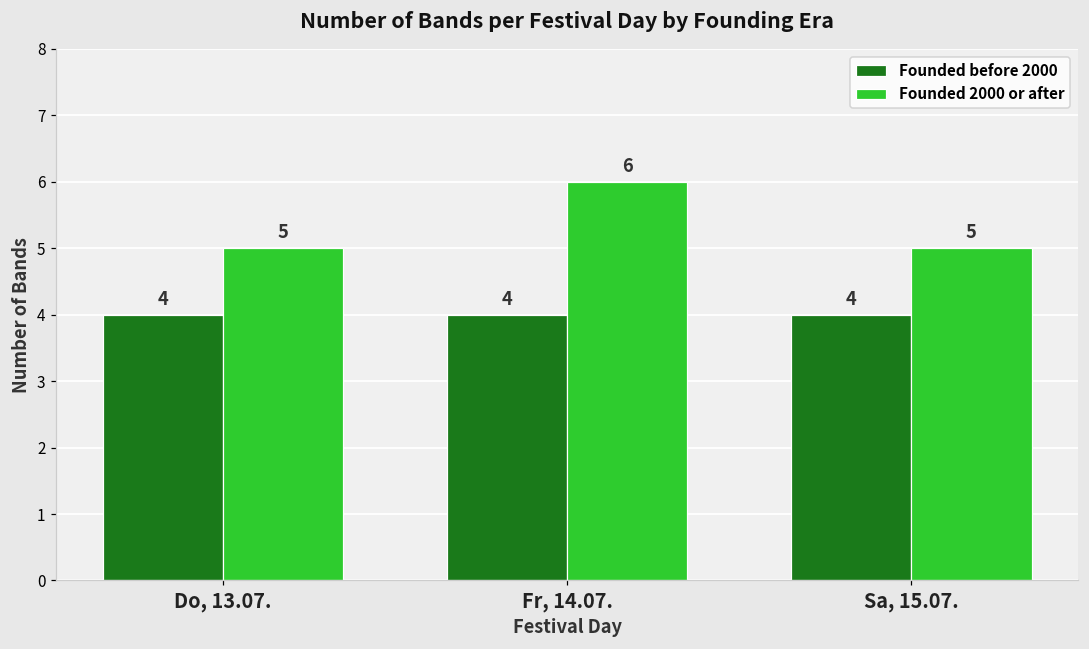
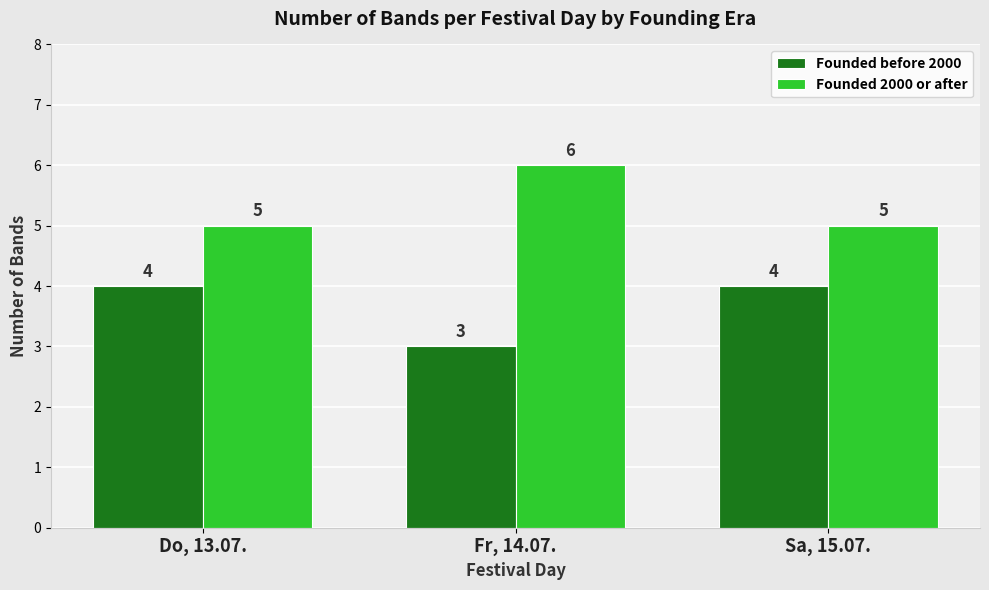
  {
    "Founded before 2000": {
      "Do, 13.07.": 4,
-     "Fr, 14.07.": 4,
+     "Fr, 14.07.": 3,
      "Sa, 15.07.": 4
    },
    "Founded 2000 or after": {
      "Do, 13.07.": 5,
      "Fr, 14.07.": 6,
      "Sa, 15.07.": 5
    }
  }
